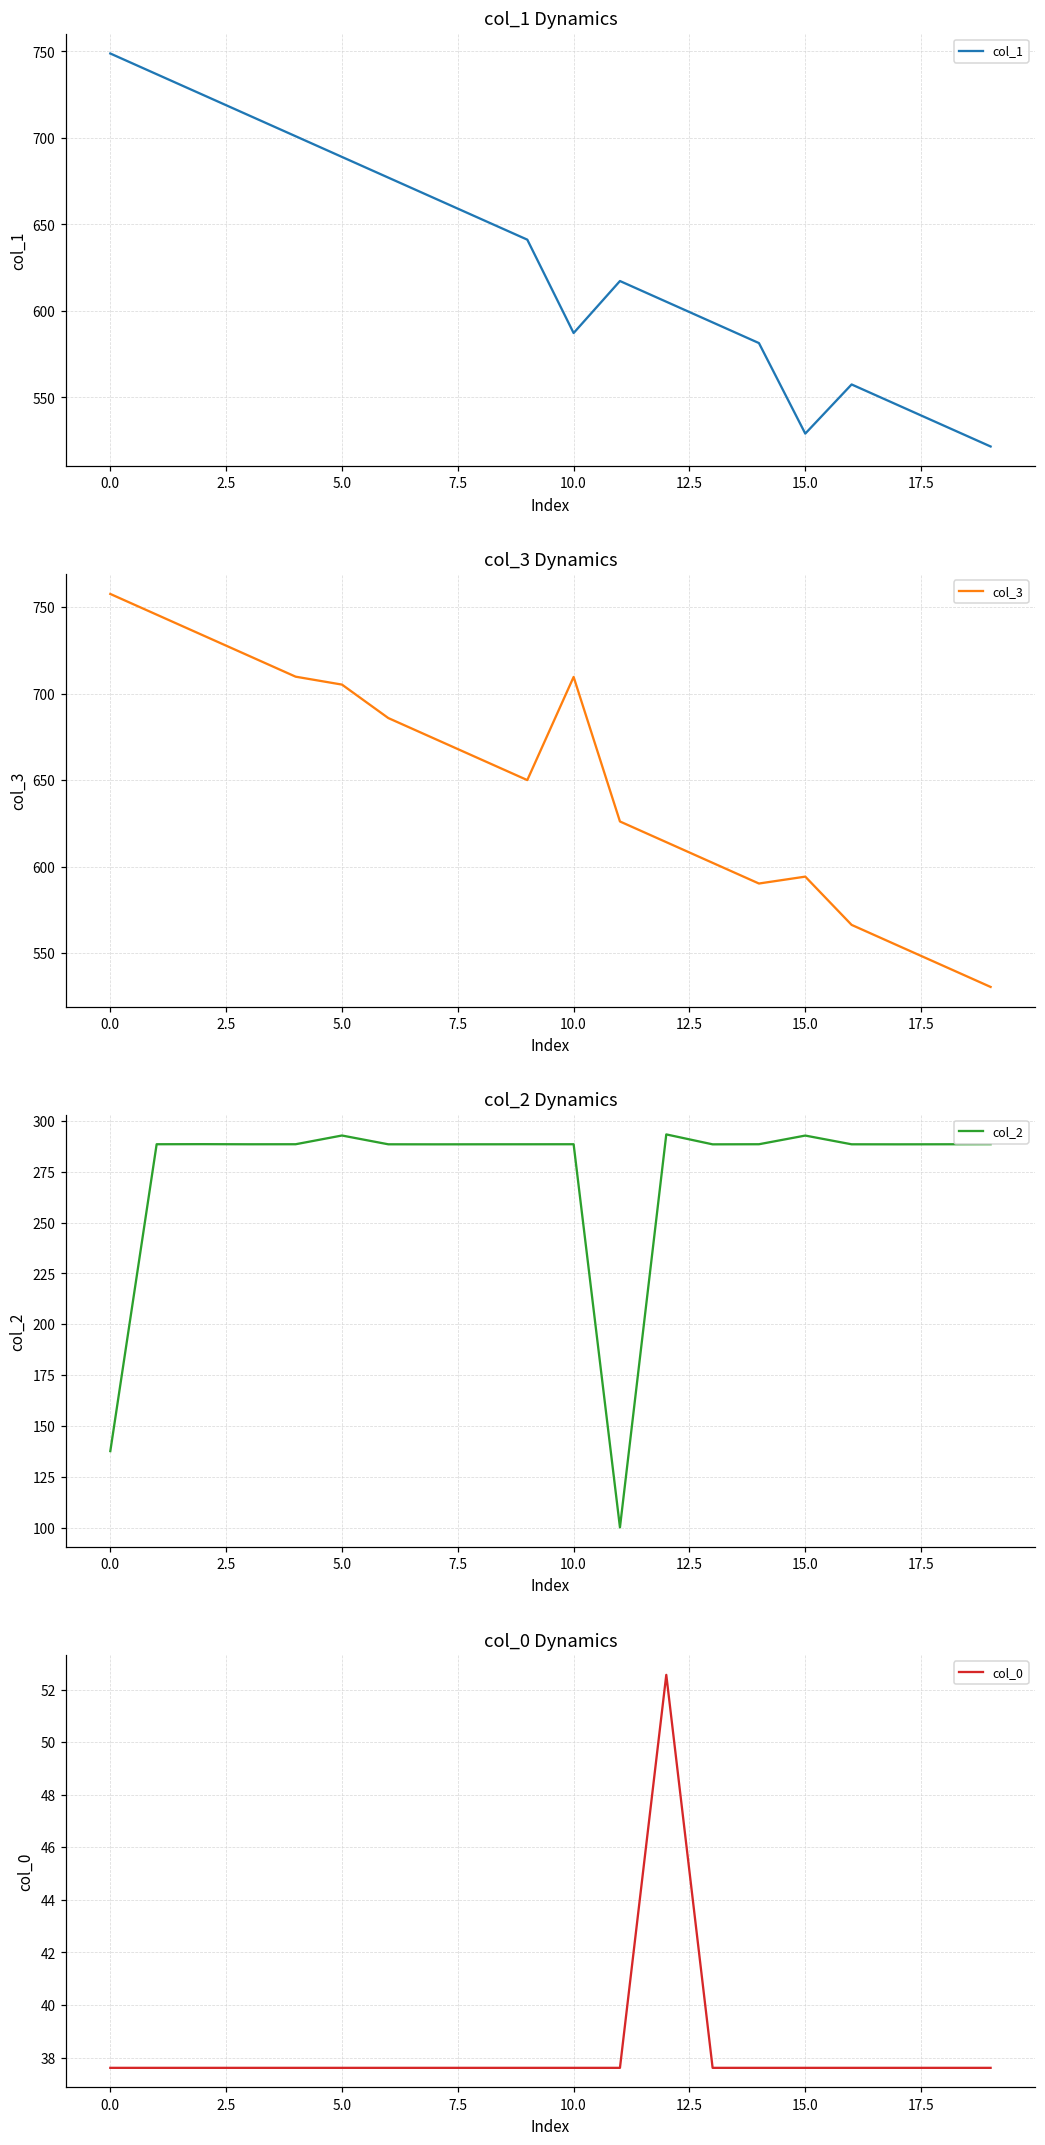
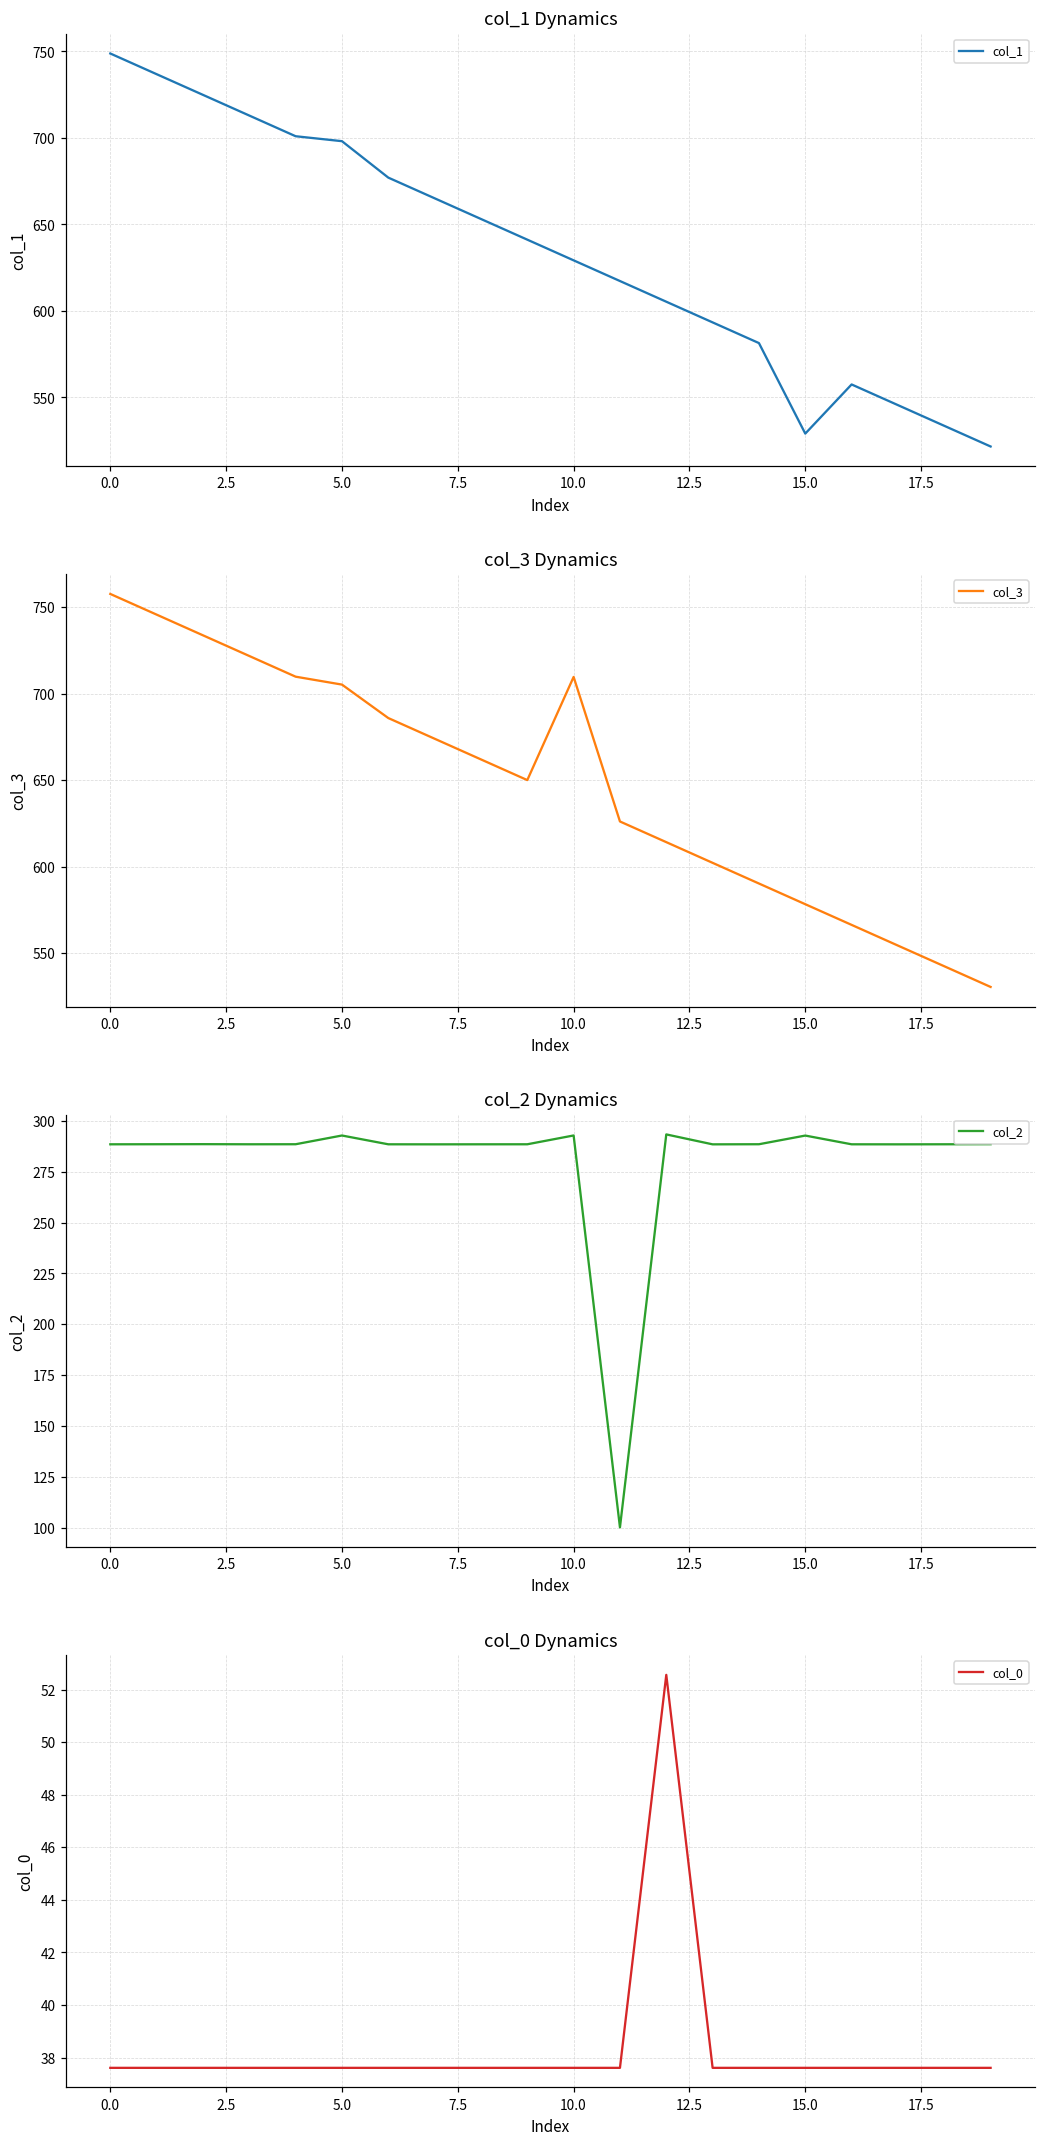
  {
    "col_1 Dynamics": {
      "0.0": 749,
-     "5.0": 689,
-     "10.0": 587,
+     "5.0": 698,
+     "10.0": 629,
      "15.0": 529
    },
    "col_3 Dynamics": {
      "0.0": 758,
      "5.0": 705,
      "10.0": 710,
-     "15.0": 594
+     "15.0": 578
    },
    "col_2 Dynamics": {
-     "0.0": 138,
+     "0.0": 288,
      "5.0": 293,
-     "10.0": 288,
+     "10.0": 293,
      "15.0": 293
    },
    "col_0 Dynamics": {
      "0.0": 37.6,
      "5.0": 37.6,
      "10.0": 37.6,
      "15.0": 37.6
    }
  }
